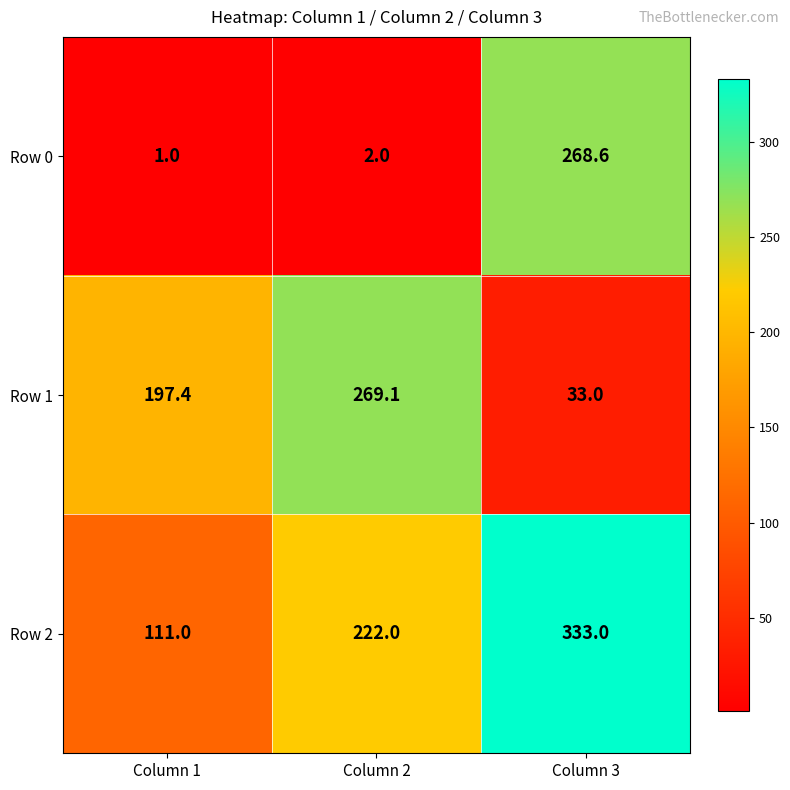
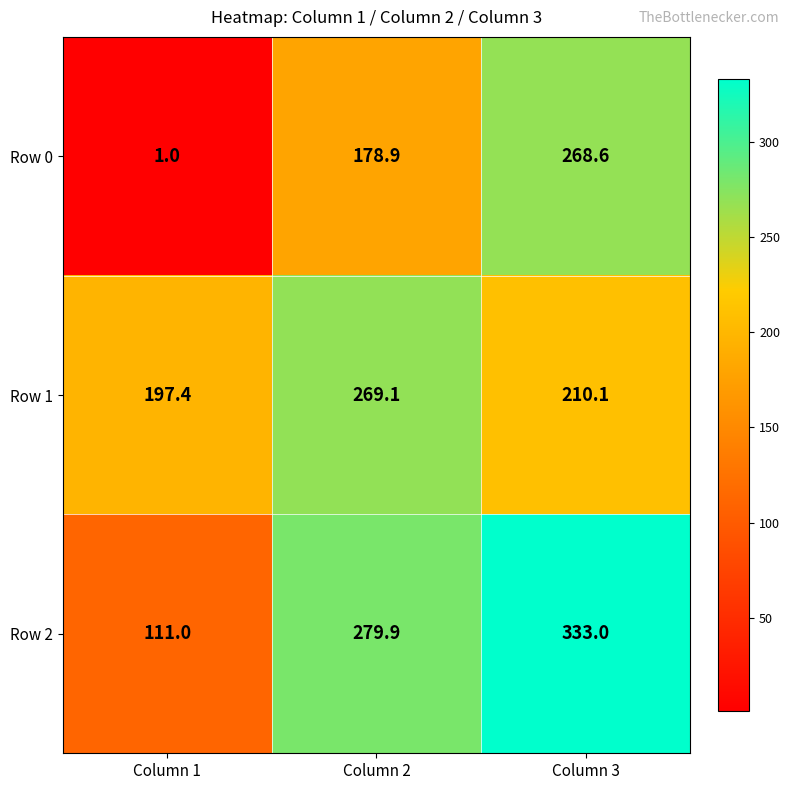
  {
    "Row 0": {
      "Column 1": 1.0,
-     "Column 2": 2.0,
+     "Column 2": 178.9,
      "Column 3": 268.6
    },
    "Row 1": {
      "Column 1": 197.4,
      "Column 2": 269.1,
-     "Column 3": 33.0
+     "Column 3": 210.1
    },
    "Row 2": {
      "Column 1": 111.0,
-     "Column 2": 222.0,
+     "Column 2": 279.9,
      "Column 3": 333.0
    }
  }
